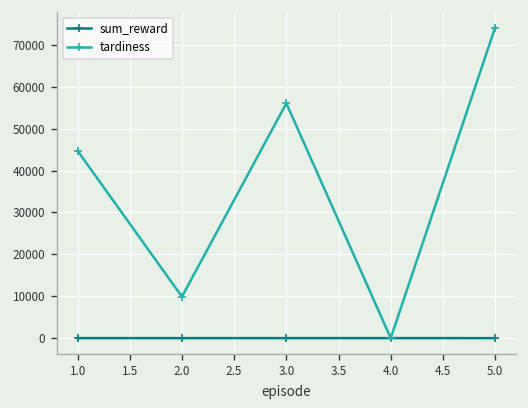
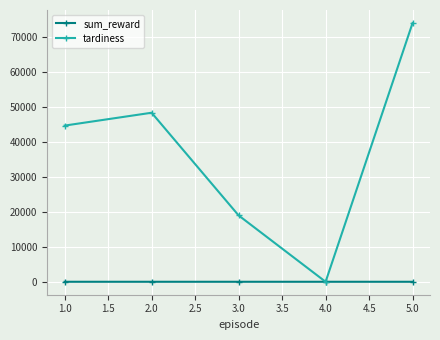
  {
    "sum_reward": {
      "1.0": 0,
      "2.0": 0,
      "3.0": 0,
      "5.0": 0
    },
    "tardiness": {
      "1.0": 45000,
-     "2.0": 10000,
-     "3.0": 56000,
+     "2.0": 48000,
+     "3.0": 19000,
      "5.0": 74000
    }
  }
